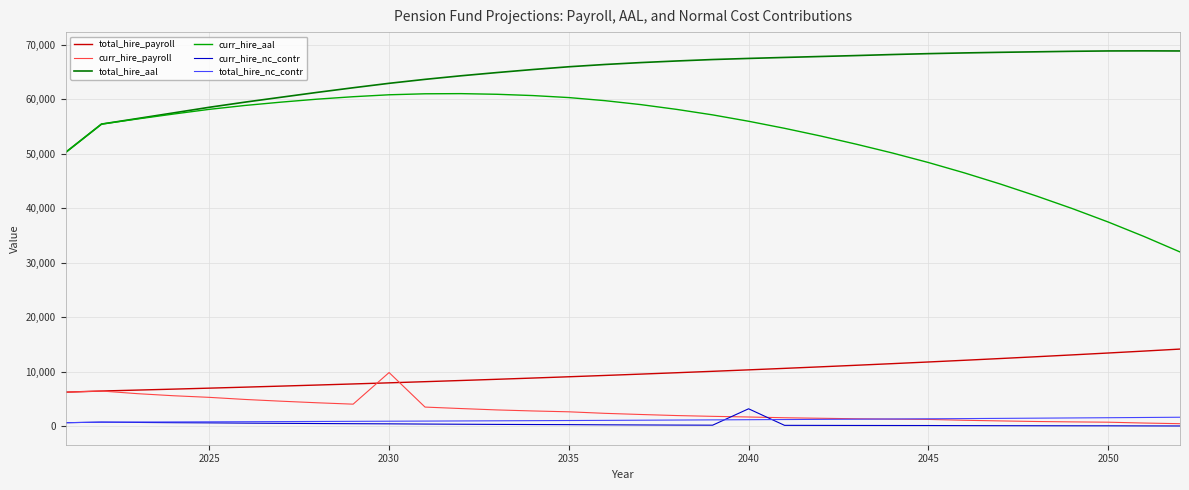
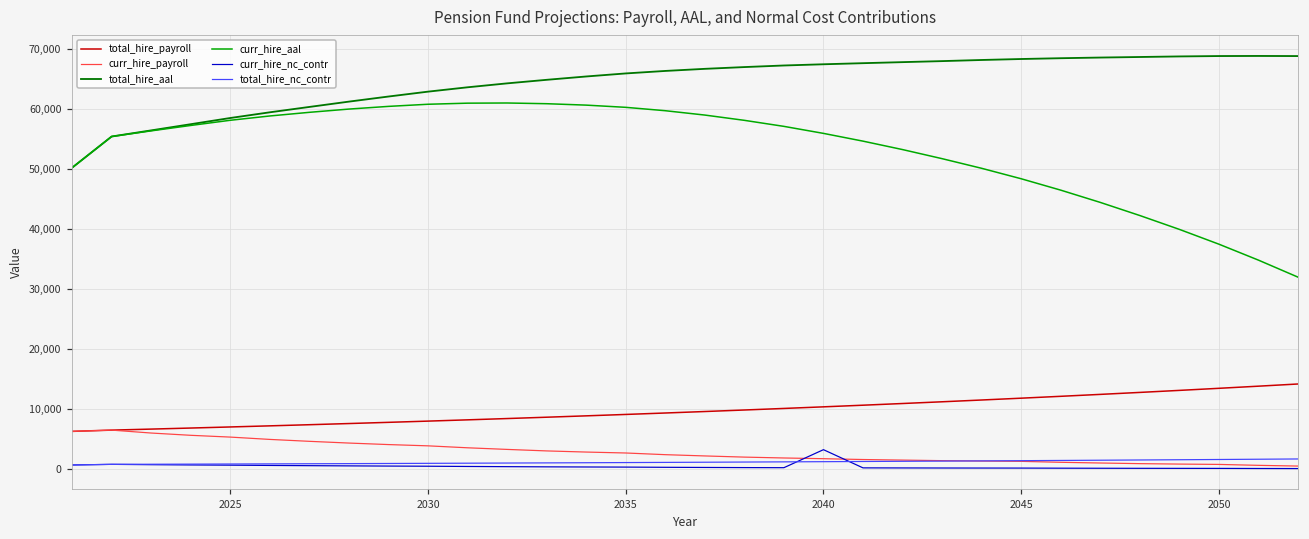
  {
    "total_hire_payroll": {
      "2025": "7,000",
      "2030": "8,000",
      "2035": "9,000",
      "2040": "10,000",
      "2045": "12,000",
      "2050": "13,000"
    },
    "curr_hire_payroll": {
      "2025": "5,000",
-     "2030": "10,000",
+     "2030": "4,000",
      "2035": "3,000",
      "2040": "2,000",
      "2050": "1,000"
    },
    "curr_hire_nc_contr": {
      "2030": "0",
      "2035": "0",
      "2040": "3,000",
      "2045": "0",
      "2050": "0"
    },
    "total_hire_nc_contr": {
      "2030": "1,000",
      "2035": "1,000",
      "2040": "1,000",
      "2050": "2,000"
    }
  }
